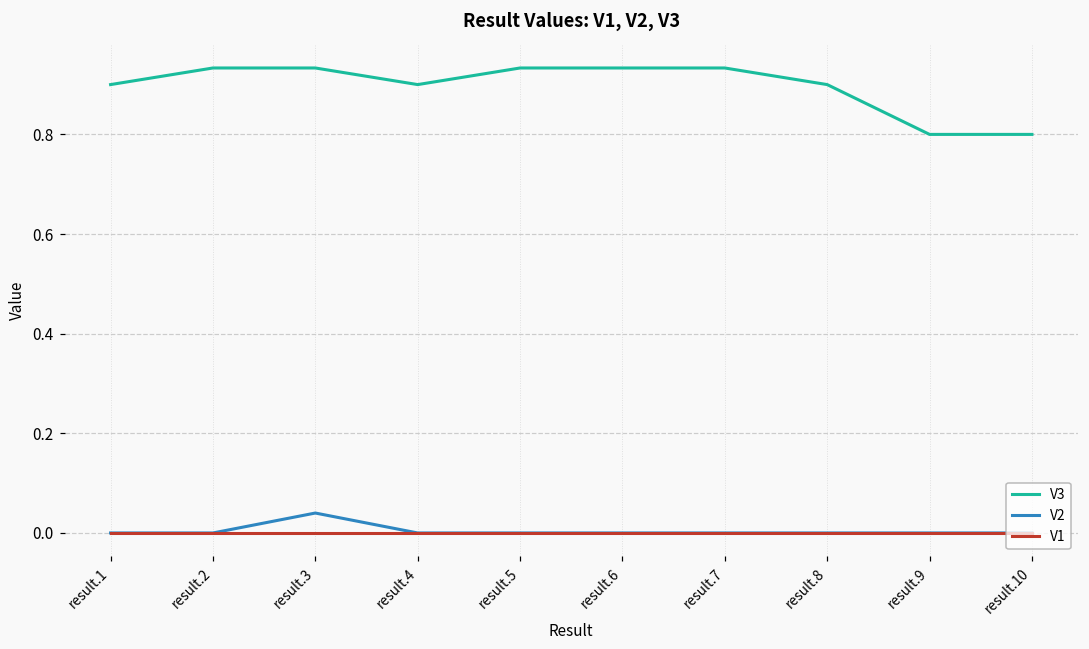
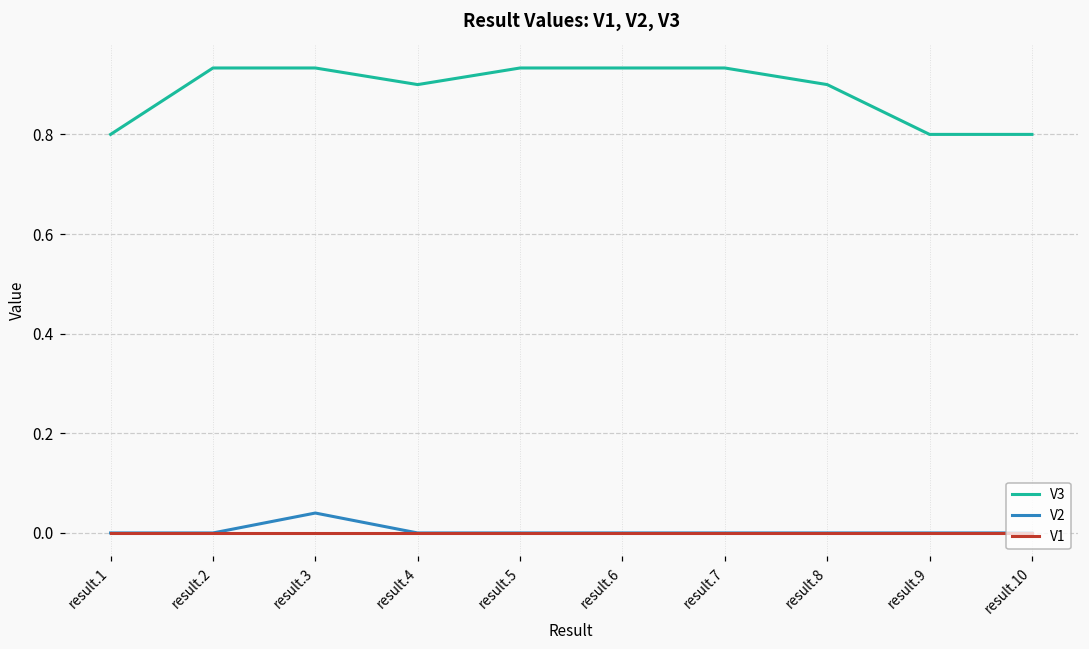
  {
    "V3": {
-     "result.1": 0.9,
+     "result.1": 0.8,
      "result.2": 0.93,
      "result.3": 0.93,
      "result.4": 0.9,
      "result.5": 0.93,
      "result.6": 0.93,
      "result.7": 0.93,
      "result.8": 0.9,
      "result.9": 0.8,
      "result.10": 0.8
    },
    "V2": {
      "result.3": 0.04
    },
    "V1": {
      "result.3": 0.0
    }
  }
